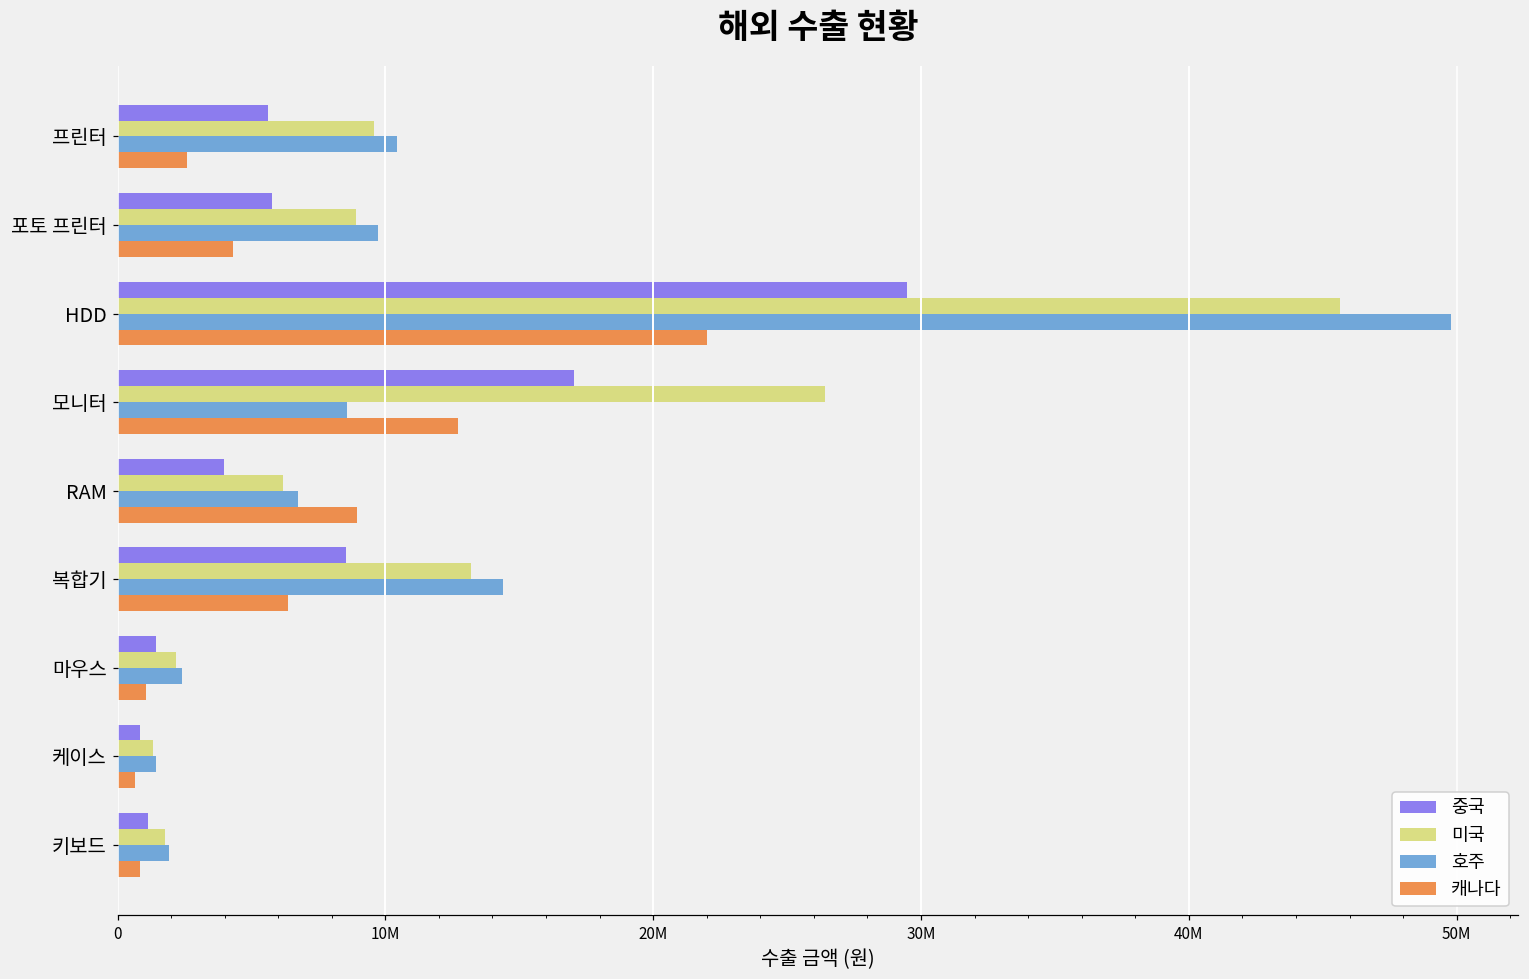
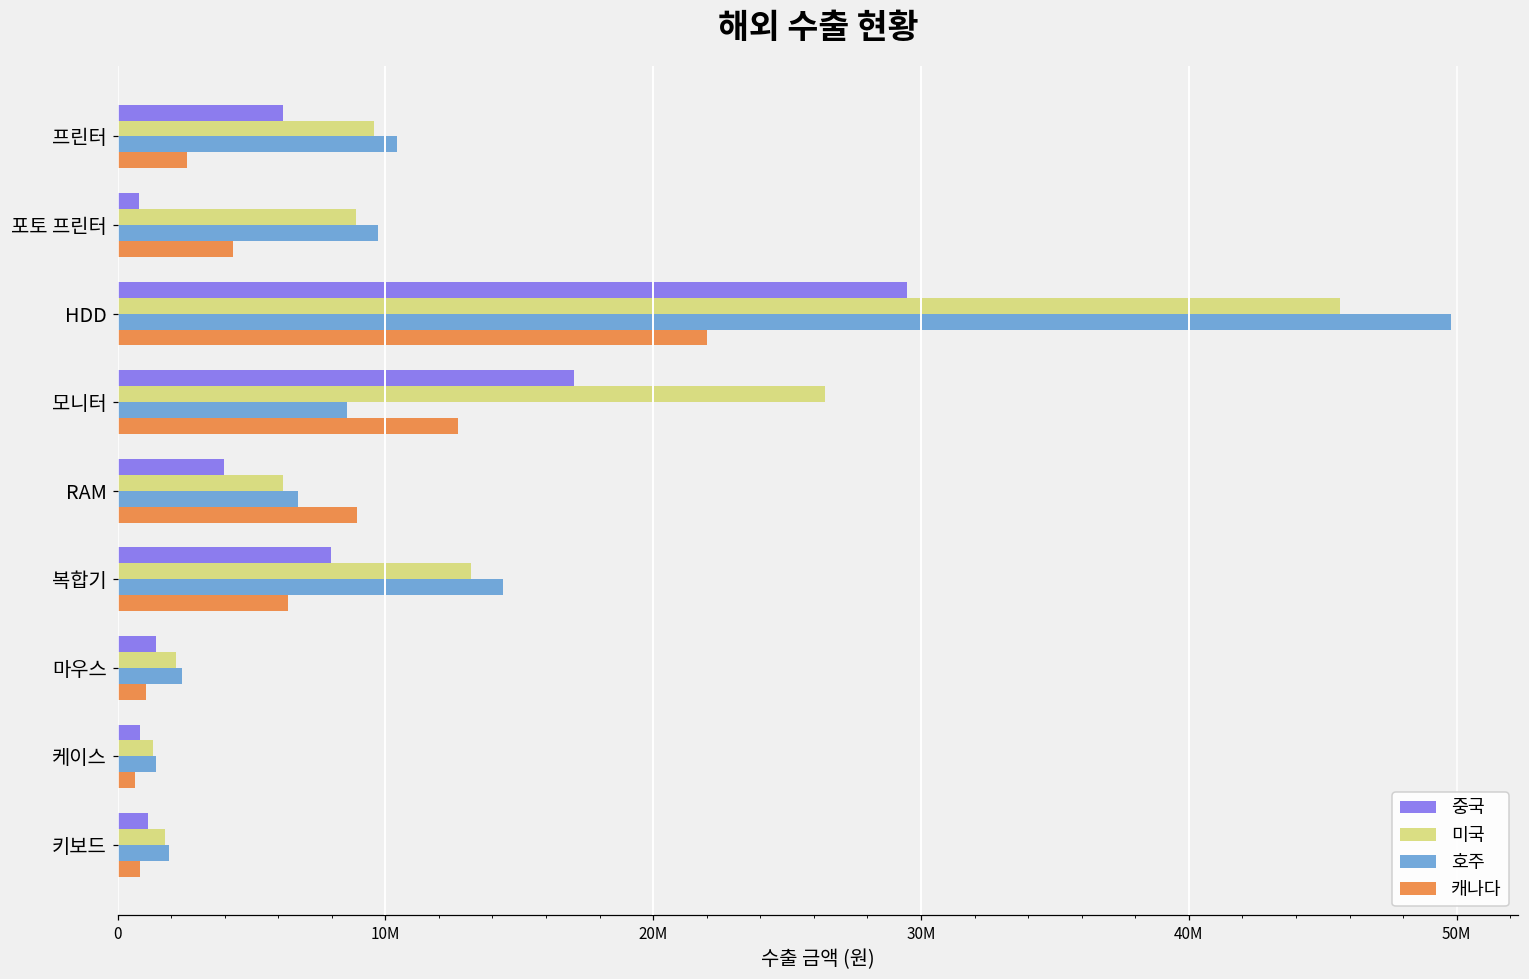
  {
    "중국": {
-     "프린터": 5600000,
-     "포토 프린터": 5800000,
+     "프린터": 6200000,
+     "포토 프린터": 800000,
      "HDD": 29500000,
      "모니터": 17000000,
      "RAM": 4000000,
-     "복합기": 8500000,
+     "복합기": 8000000,
      "마우스": 1400000,
      "케이스": 900000,
      "키보드": 1100000
    },
    "미국": {
      "프린터": 9600000,
      "포토 프린터": 8900000,
      "HDD": 45700000,
      "모니터": 26400000,
      "RAM": 6200000,
      "복합기": 13200000,
      "마우스": 2200000,
      "케이스": 1300000,
      "키보드": 1800000
    },
    "호주": {
      "프린터": 10400000,
      "포토 프린터": 9700000,
      "HDD": 49800000,
      "모니터": 8600000,
      "RAM": 6700000,
      "복합기": 14400000,
      "마우스": 2400000,
      "케이스": 1400000,
      "키보드": 1900000
    },
    "캐나다": {
      "프린터": 2600000,
      "포토 프린터": 4300000,
      "HDD": 22000000,
      "모니터": 12700000,
      "RAM": 9000000,
      "복합기": 6400000,
      "마우스": 1100000,
      "케이스": 600000,
      "키보드": 800000
    }
  }
